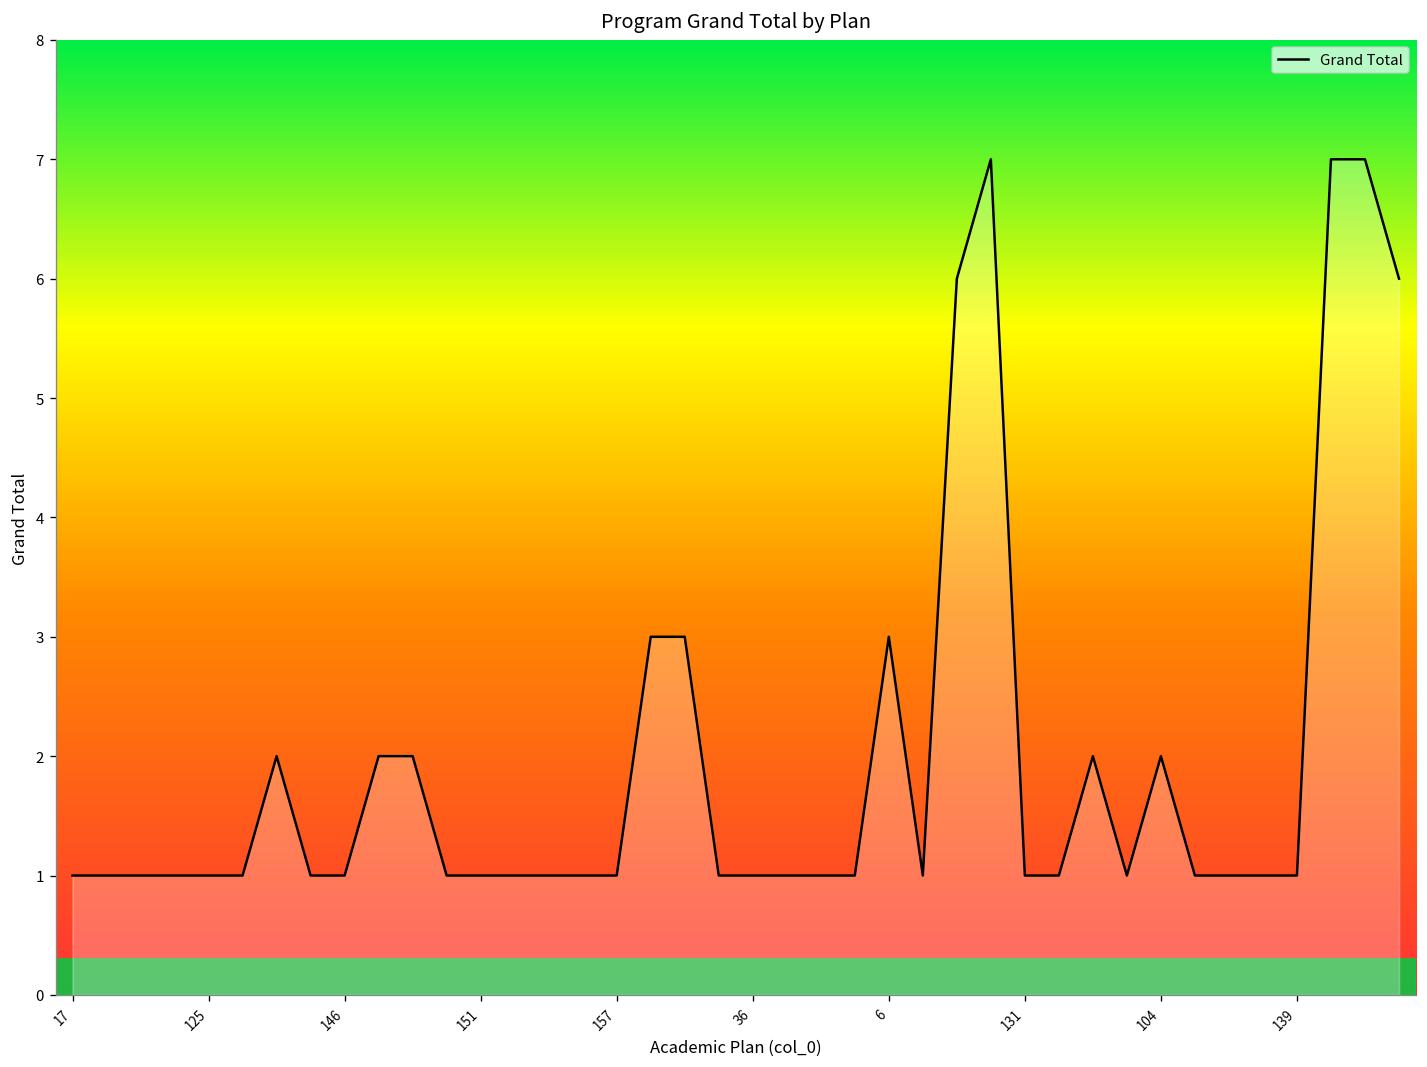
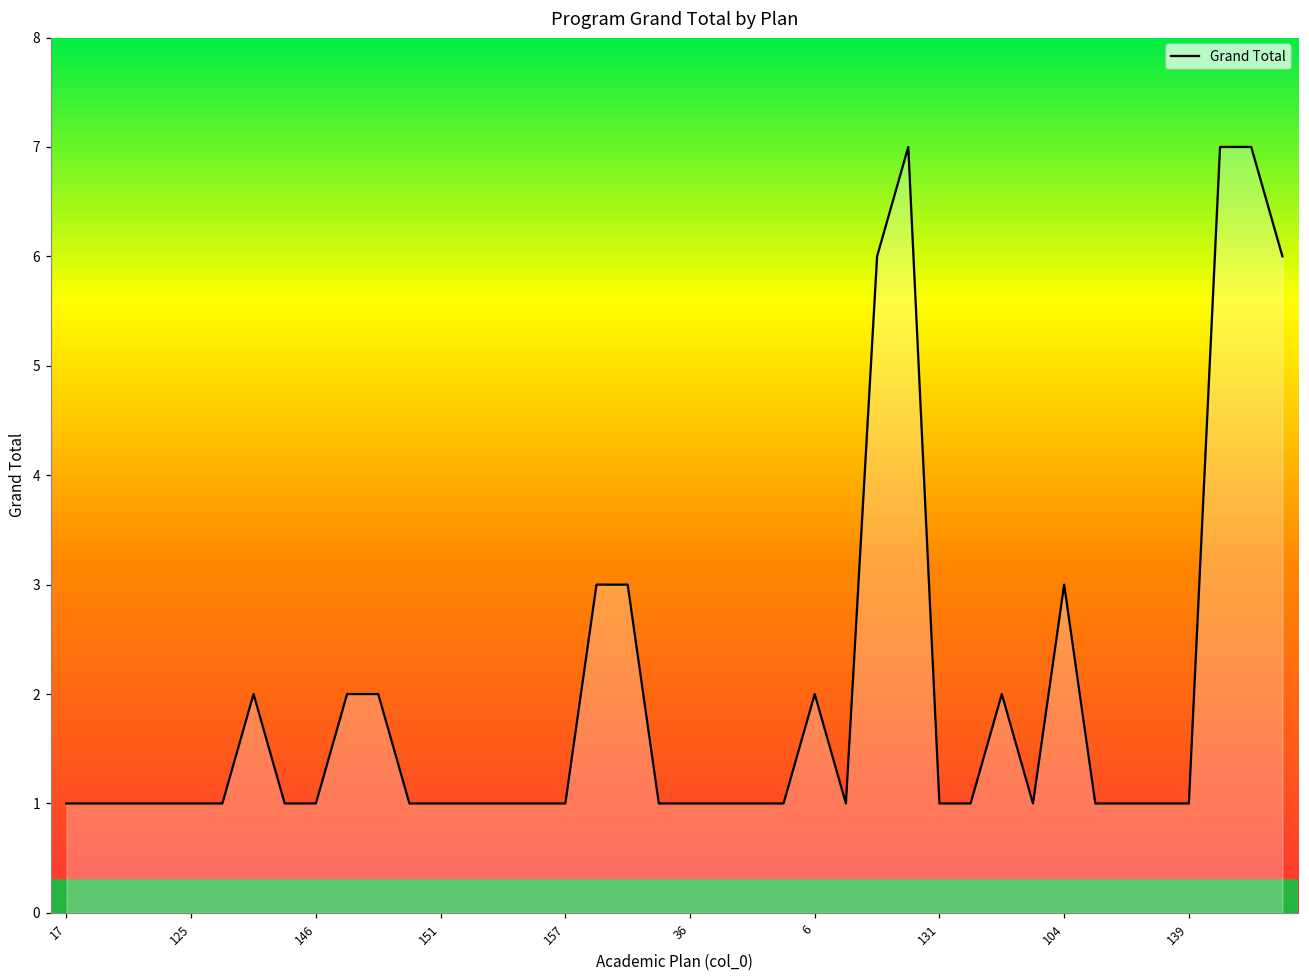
  {
    "17": 1,
    "125": 1,
    "146": 1,
    "151": 1,
    "157": 1,
    "36": 1,
-   "6": 3,
+   "6": 2,
    "131": 1,
-   "104": 2,
+   "104": 3,
    "139": 1
  }
